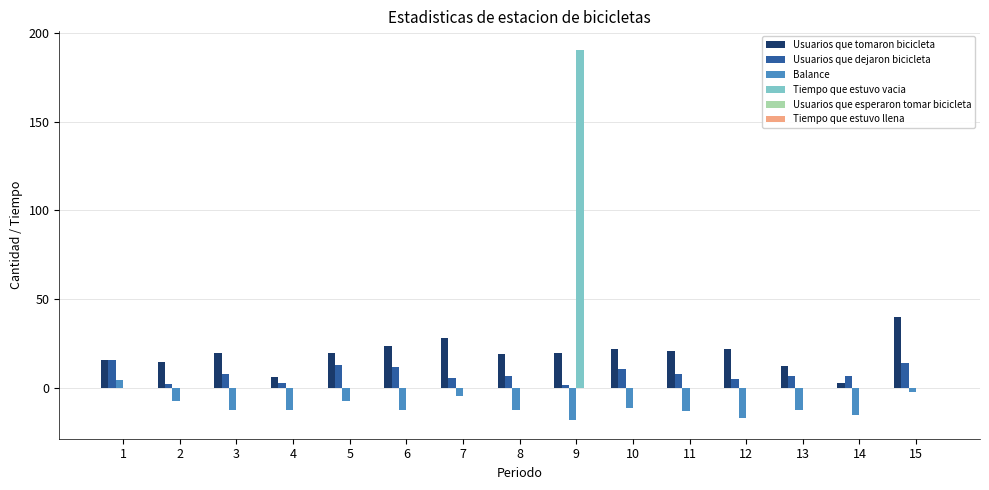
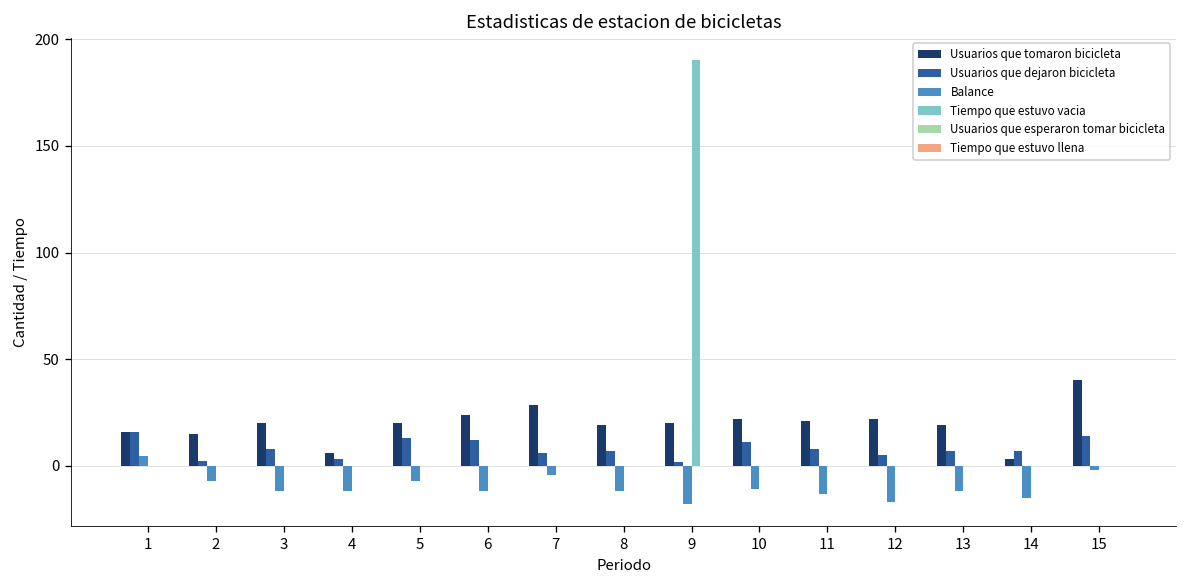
  {
    "Usuarios que tomaron bicicleta": {
      "1": 16,
      "2": 15,
      "3": 20,
      "4": 6,
      "5": 20,
      "6": 24,
      "7": 28,
      "8": 19,
      "9": 20,
      "10": 22,
      "11": 21,
      "12": 22,
-     "13": 13,
+     "13": 19,
      "14": 3,
      "15": 40
    },
    "Usuarios que dejaron bicicleta": {
      "1": 16,
      "2": 3,
      "3": 8,
      "4": 3,
      "5": 13,
      "6": 12,
      "7": 6,
      "8": 7,
      "9": 2,
      "10": 11,
      "11": 8,
      "12": 5,
      "13": 7,
      "14": 7,
      "15": 14
    },
    "Balance": {
      "1": 5,
      "2": -7,
      "3": -12,
      "4": -12,
      "5": -7,
      "6": -12,
      "7": -4,
      "8": -12,
      "9": -18,
      "10": -11,
      "11": -13,
      "12": -17,
      "13": -12,
      "14": -15,
      "15": -2
    },
    "Tiempo que estuvo llena": {
      "1": 0,
      "2": 0,
      "3": 0,
      "4": 0,
      "5": 0,
      "6": 0,
      "7": 0,
      "8": 0,
      "9": 0,
      "10": 0,
      "11": 0,
      "12": 0,
      "13": 0,
      "14": 0,
      "15": 0
    }
  }
